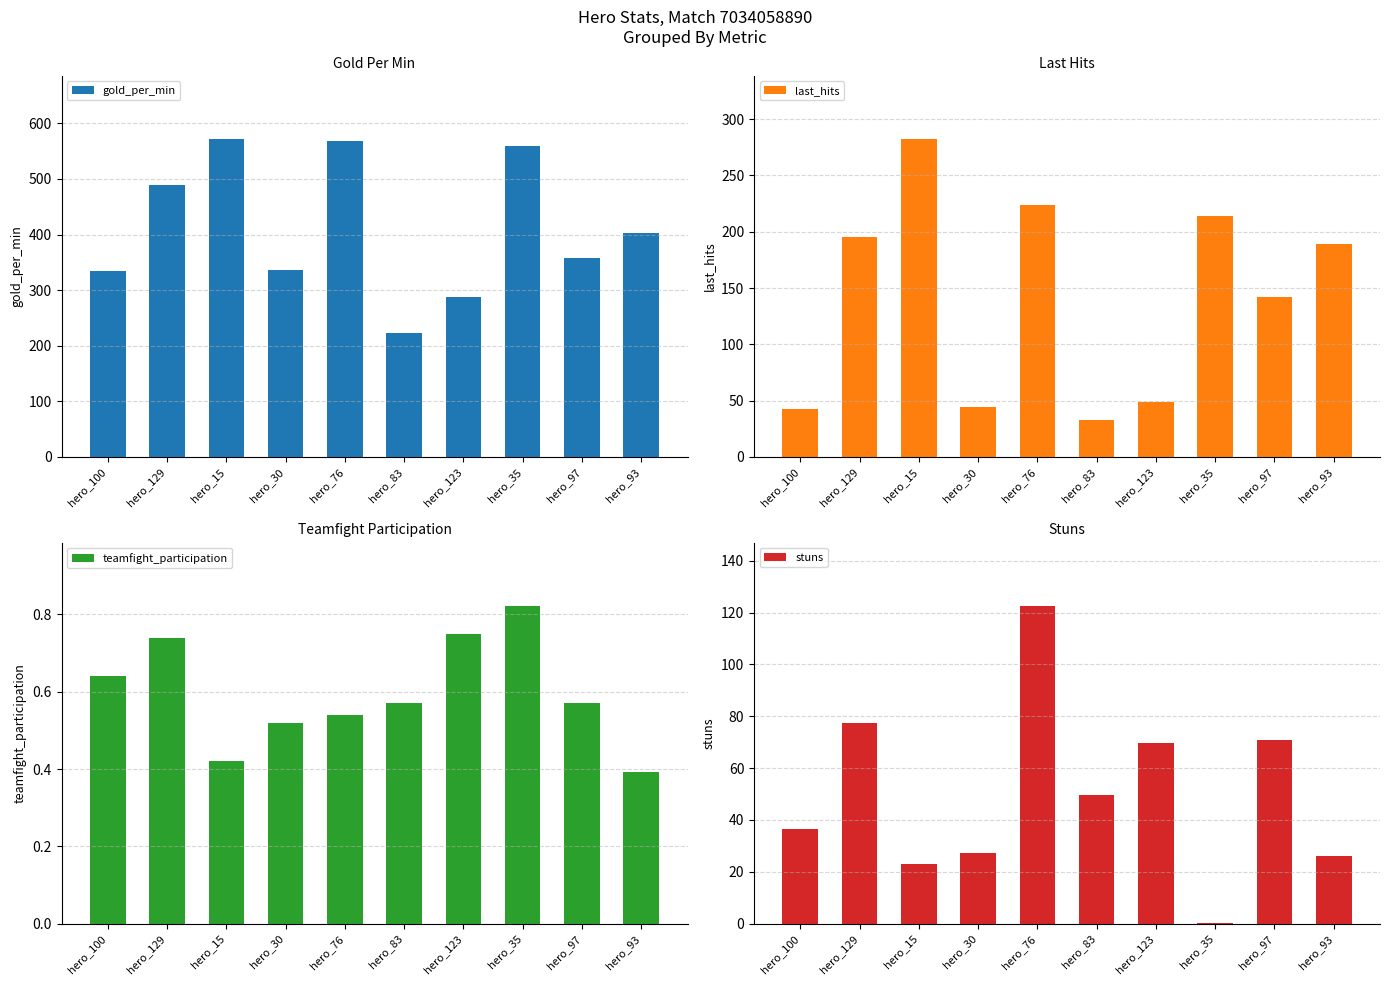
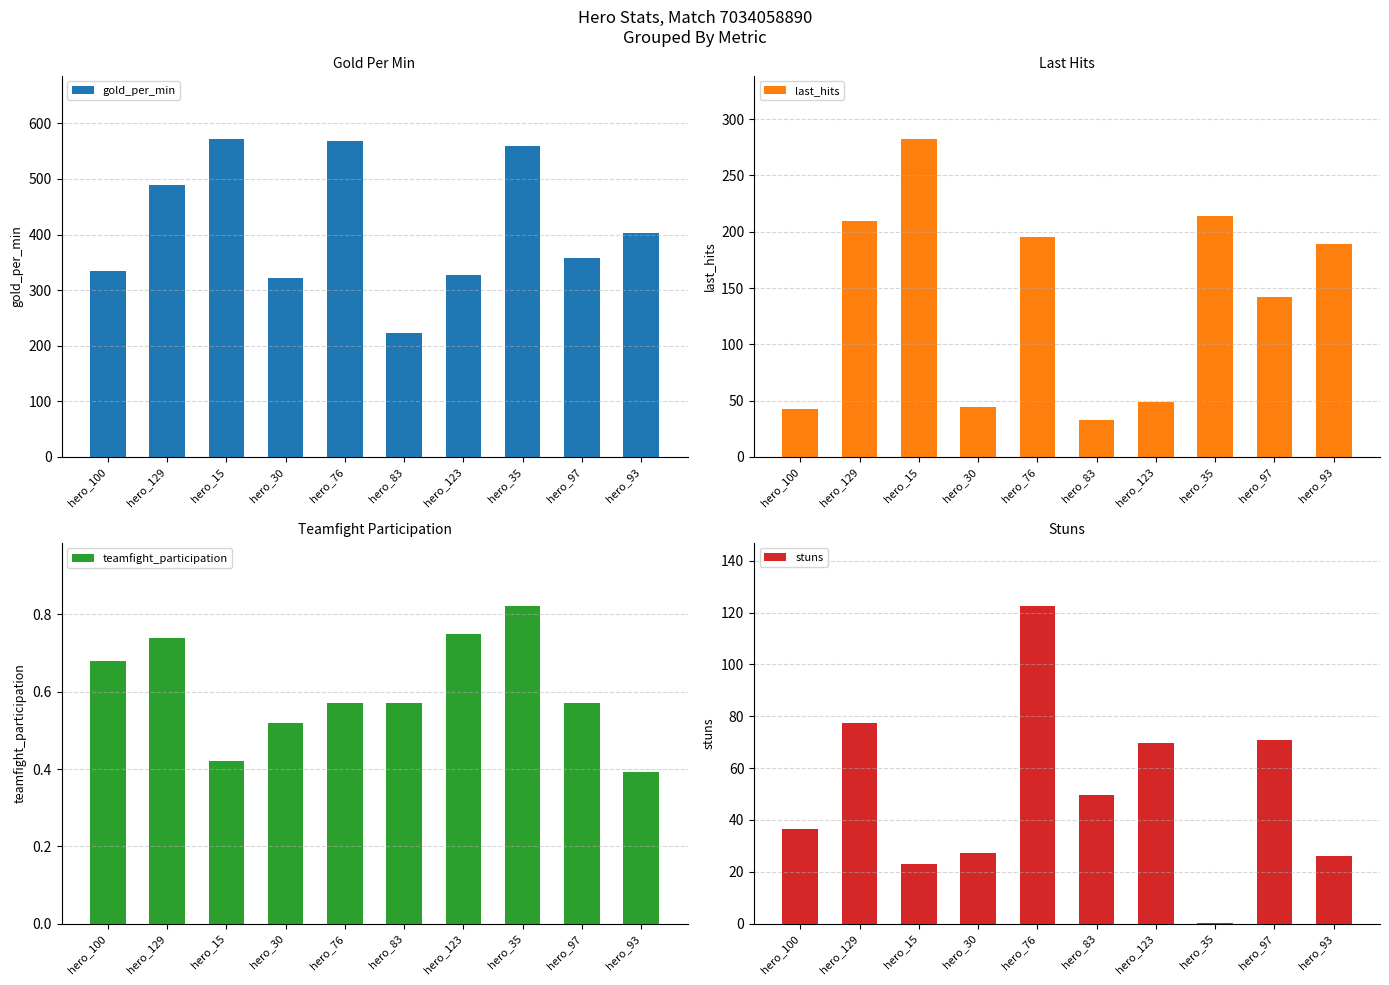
  {
    "Gold Per Min": {
      "hero_100": 330,
      "hero_129": 490,
      "hero_15": 570,
-     "hero_30": 340,
+     "hero_30": 320,
      "hero_76": 570,
      "hero_83": 220,
-     "hero_123": 290,
+     "hero_123": 330,
      "hero_35": 560,
      "hero_97": 360,
      "hero_93": 400
    },
    "Last Hits": {
      "hero_100": 43,
-     "hero_129": 195,
+     "hero_129": 210,
      "hero_15": 282,
      "hero_30": 44,
-     "hero_76": 224,
+     "hero_76": 195,
      "hero_83": 33,
      "hero_123": 49,
      "hero_35": 214,
      "hero_97": 142,
      "hero_93": 189
    },
    "Teamfight Participation": {
-     "hero_100": 0.64,
+     "hero_100": 0.68,
      "hero_129": 0.74,
      "hero_15": 0.42,
      "hero_30": 0.52,
-     "hero_76": 0.54,
+     "hero_76": 0.57,
      "hero_83": 0.57,
      "hero_123": 0.75,
      "hero_35": 0.82,
      "hero_97": 0.57,
      "hero_93": 0.39
    },
    "Stuns": {
      "hero_100": 36,
      "hero_129": 77,
      "hero_15": 23,
      "hero_30": 27,
      "hero_76": 123,
      "hero_83": 50,
      "hero_123": 70,
      "hero_97": 71,
      "hero_93": 26
    }
  }
